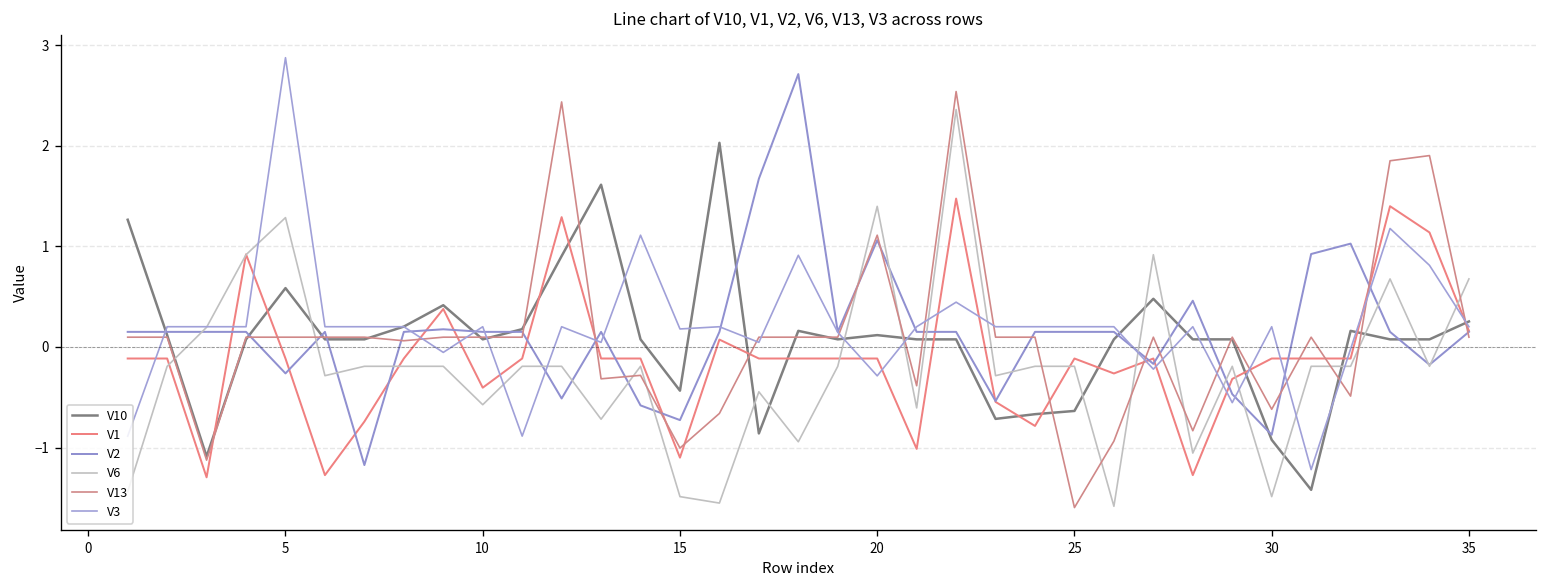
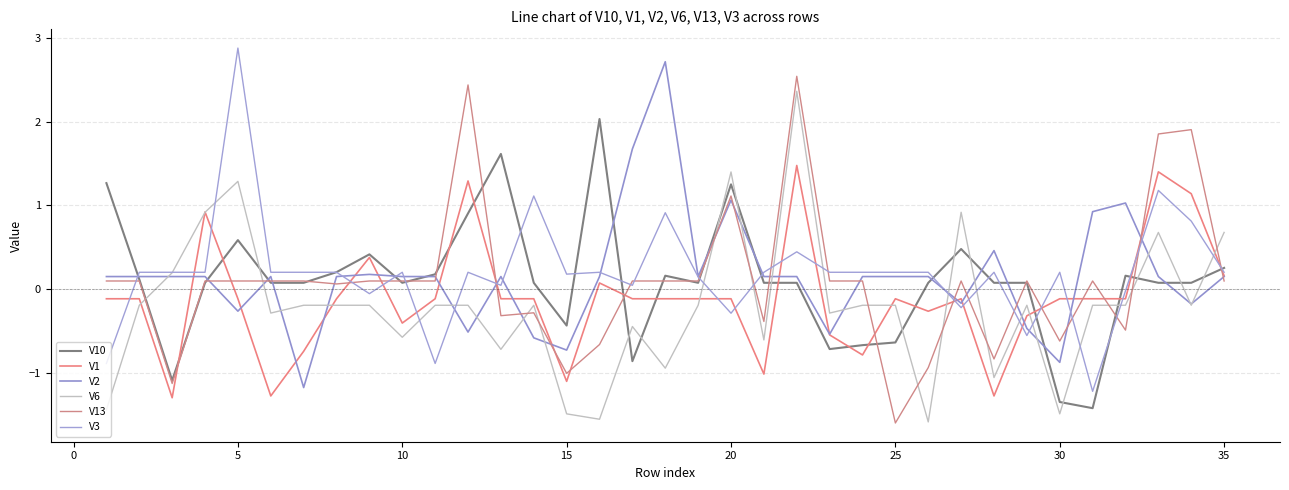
  {
    "V10": {
      "5": 0.6,
      "15": -0.4,
-     "20": 0.1,
+     "20": 1.3,
      "25": -0.6,
-     "30": -0.9,
+     "30": -1.3,
      "35": 0.3
    }
  }
